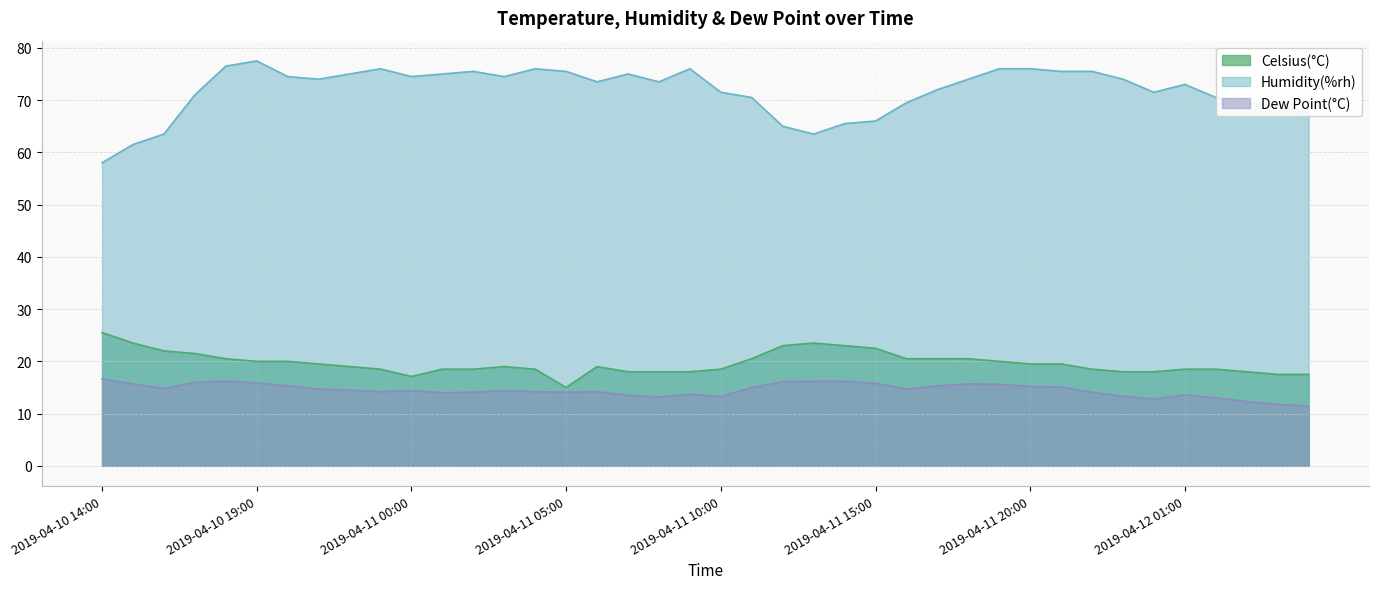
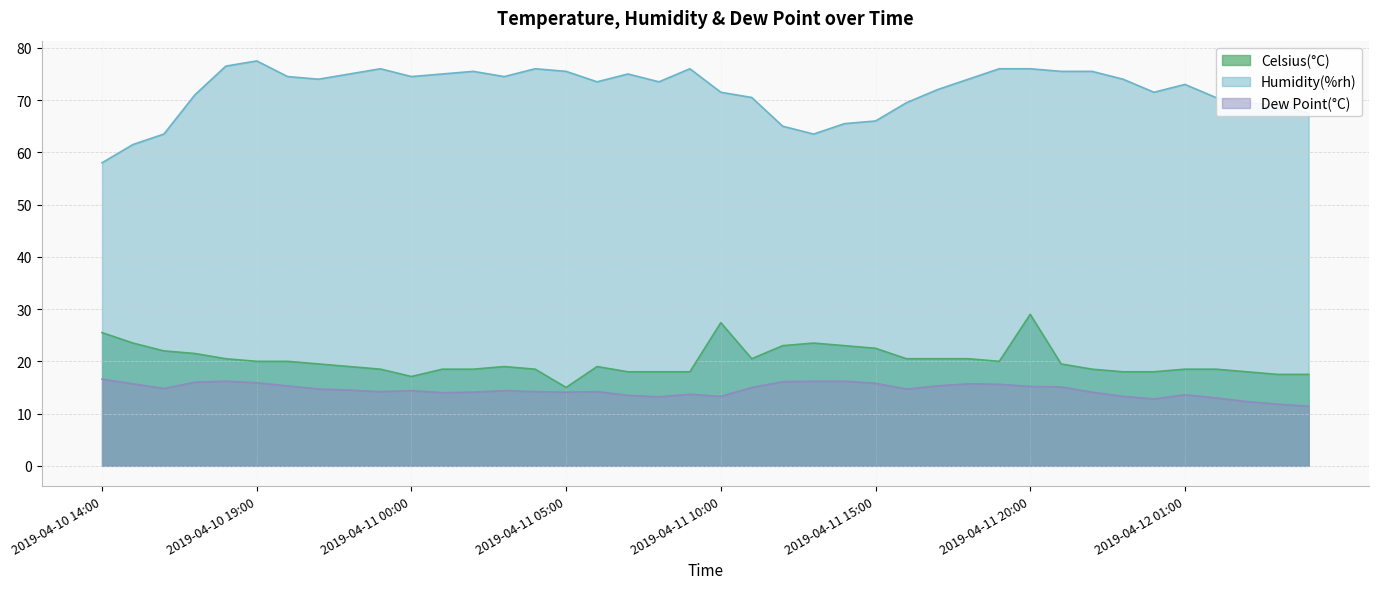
  {
    "Celsius(°C)": {
      "2019-04-10 14:00": 26,
      "2019-04-10 19:00": 20,
      "2019-04-11 00:00": 17,
      "2019-04-11 05:00": 15,
-     "2019-04-11 10:00": 19,
+     "2019-04-11 10:00": 27,
      "2019-04-11 15:00": 23,
-     "2019-04-11 20:00": 20,
+     "2019-04-11 20:00": 29,
      "2019-04-12 01:00": 19
    }
  }
